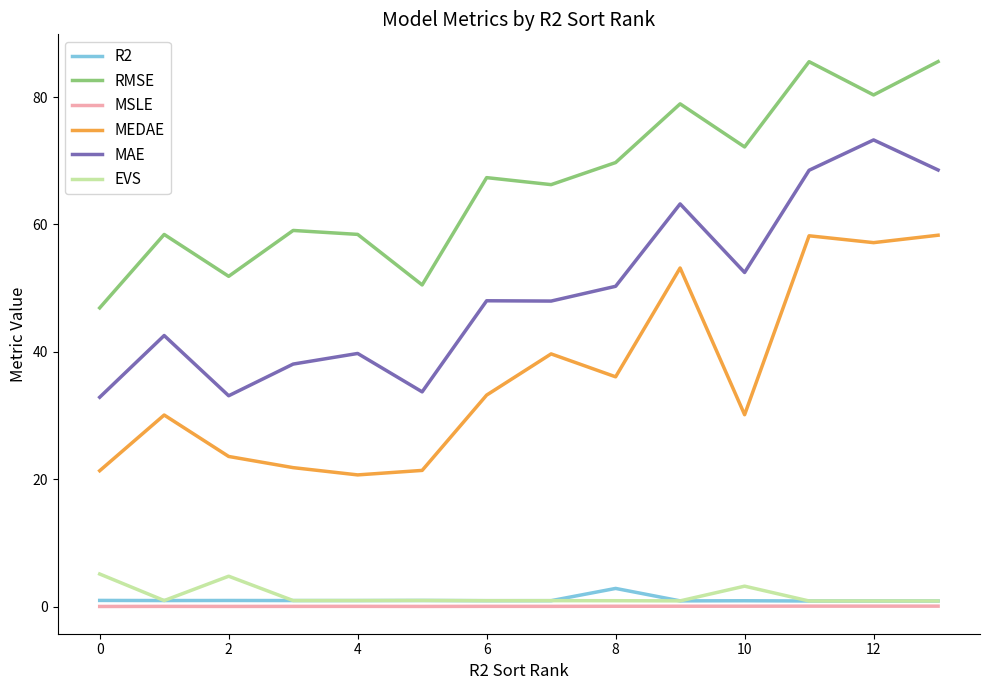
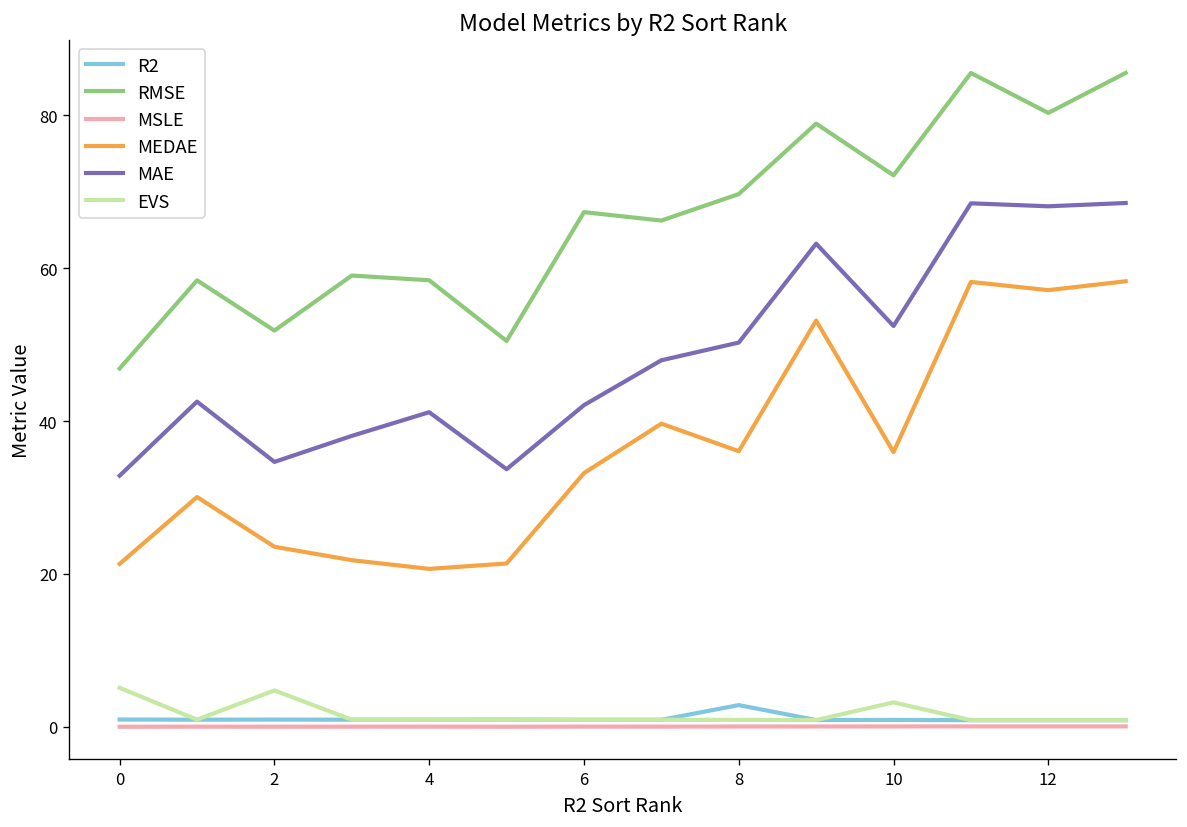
  {
    "R2": {
      "0": 1,
      "2": 1,
      "8": 3,
      "10": 1
    },
    "RMSE": {
      "0": 47,
      "2": 52,
      "4": 58,
      "6": 67,
      "8": 70,
      "10": 72,
      "12": 80
    },
    "MSLE": {
      "0": 0,
      "2": 0,
      "4": 0,
      "6": 0,
      "8": 0,
      "10": 0,
      "12": 0
    },
    "MEDAE": {
      "0": 21,
      "2": 24,
      "4": 21,
      "6": 33,
      "8": 36,
-     "10": 30,
+     "10": 36,
      "12": 57
    },
    "MAE": {
      "0": 33,
-     "2": 33,
-     "4": 40,
-     "6": 48,
+     "2": 35,
+     "4": 41,
+     "6": 42,
      "8": 50,
      "10": 52,
-     "12": 73
+     "12": 68
    },
    "EVS": {
      "0": 5,
      "2": 5,
      "8": 1,
      "10": 3
    }
  }
